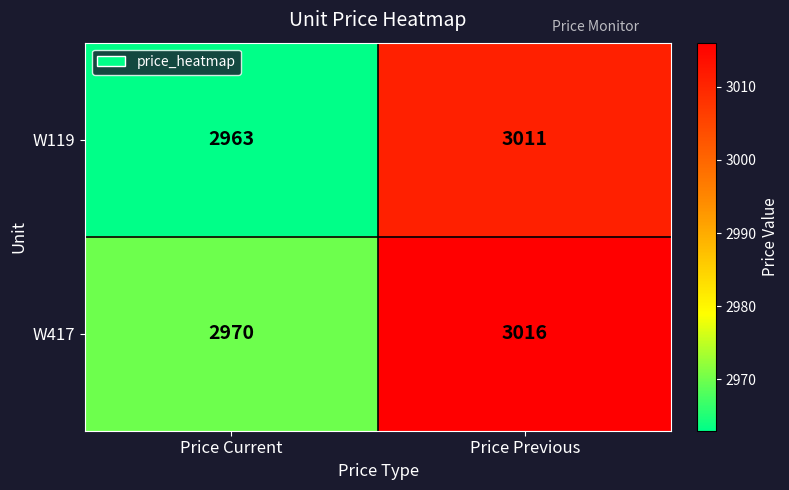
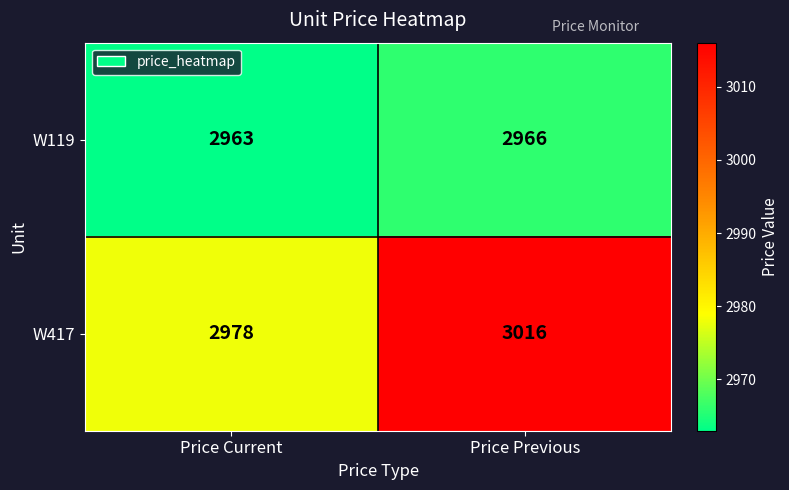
  {
    "W119": {
      "Price Current": 2963,
-     "Price Previous": 3011
+     "Price Previous": 2966
    },
    "W417": {
-     "Price Current": 2970,
+     "Price Current": 2978,
      "Price Previous": 3016
    }
  }
